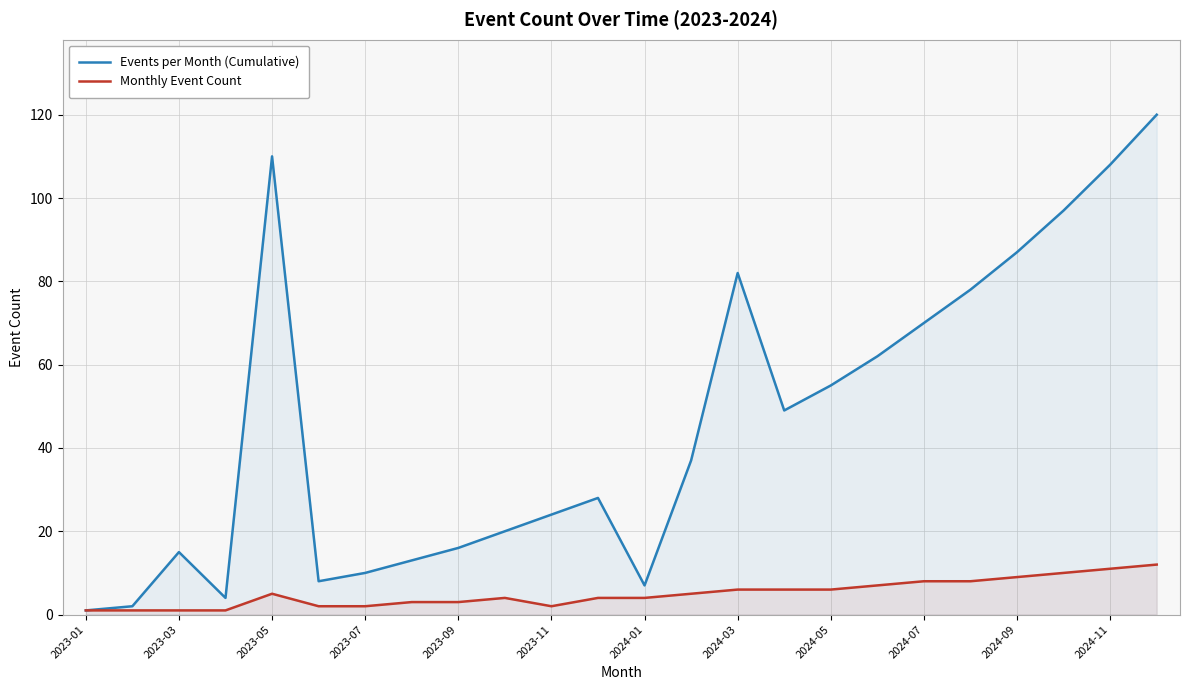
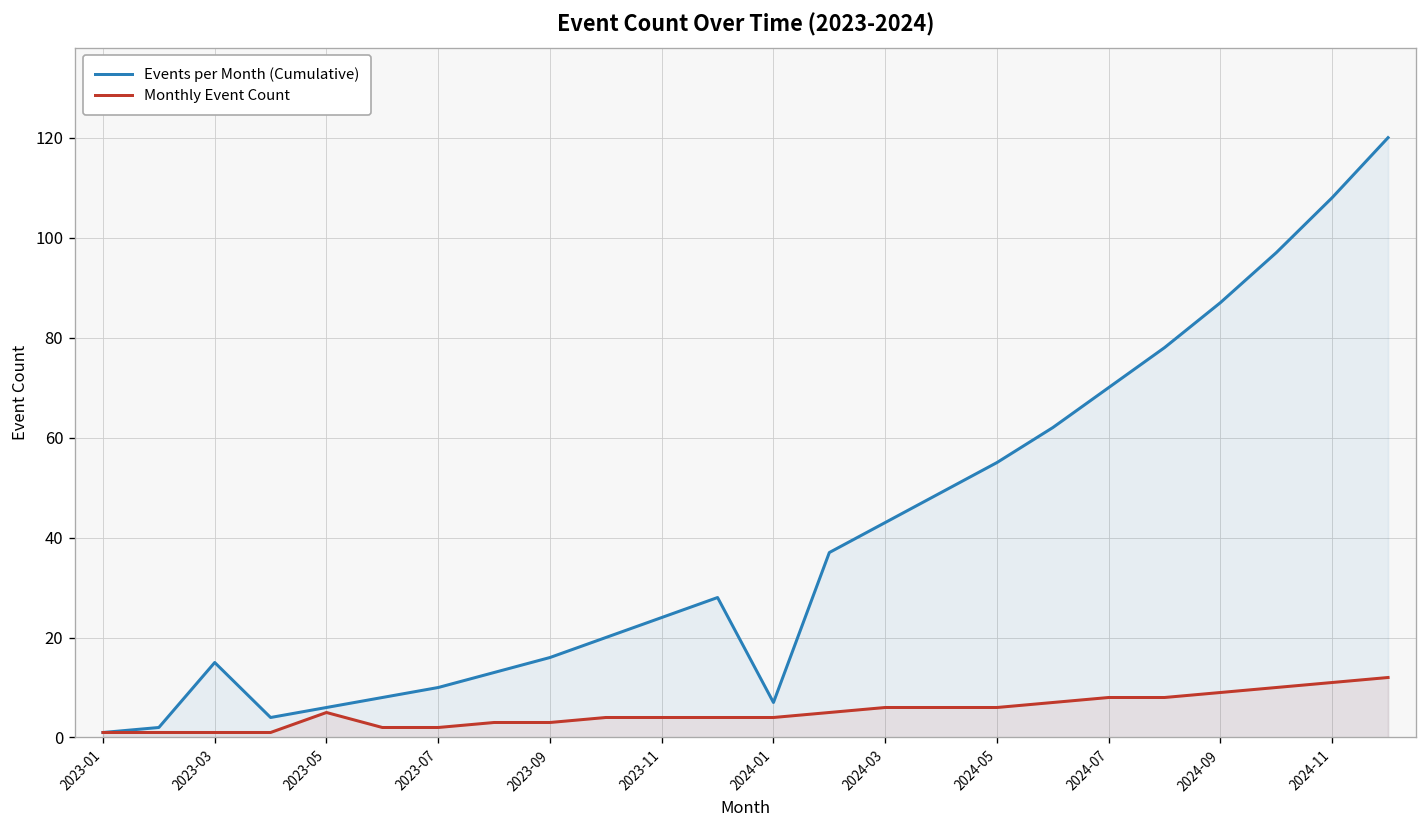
  {
    "Events per Month (Cumulative)": {
      "2023-03": 15,
-     "2023-05": 110,
+     "2023-05": 6,
      "2023-07": 10,
      "2023-09": 16,
      "2023-11": 24,
      "2024-01": 7,
-     "2024-03": 82,
+     "2024-03": 43,
      "2024-05": 55,
      "2024-07": 70,
      "2024-09": 87,
      "2024-11": 108
    },
    "Monthly Event Count": {
      "2023-03": 1,
      "2023-05": 5,
      "2023-07": 2,
      "2023-09": 3,
-     "2023-11": 2,
+     "2023-11": 4,
      "2024-01": 4,
      "2024-03": 6,
      "2024-05": 6,
      "2024-07": 8,
      "2024-09": 9,
      "2024-11": 11
    }
  }
